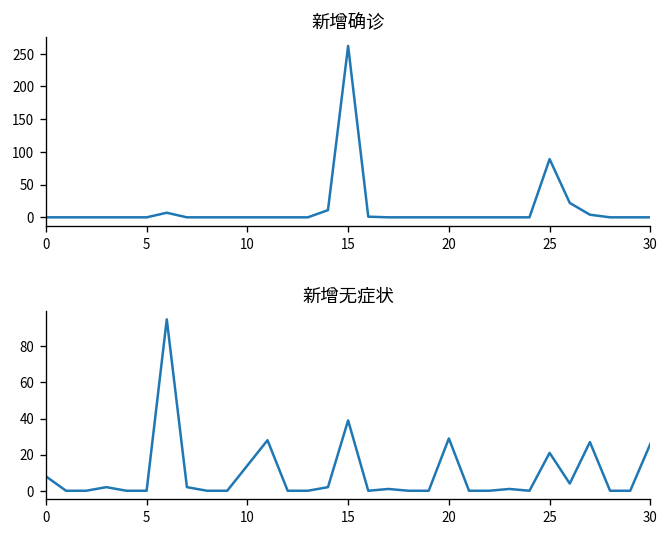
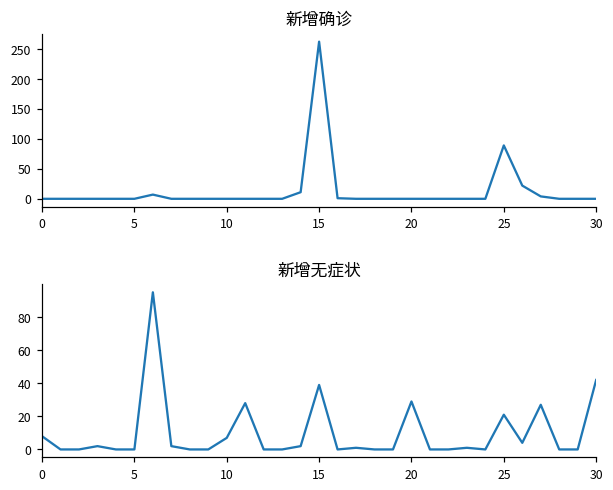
  {
    "新增确诊": {
      "0": 0,
      "5": 0,
      "10": 0,
      "15": 260,
      "20": 0,
      "25": 90,
      "30": 0
    },
    "新增无症状": {
      "0": 8,
      "5": 0,
-     "10": 14,
+     "10": 7,
      "15": 39,
      "20": 29,
      "25": 21,
-     "30": 26
+     "30": 42
    }
  }
